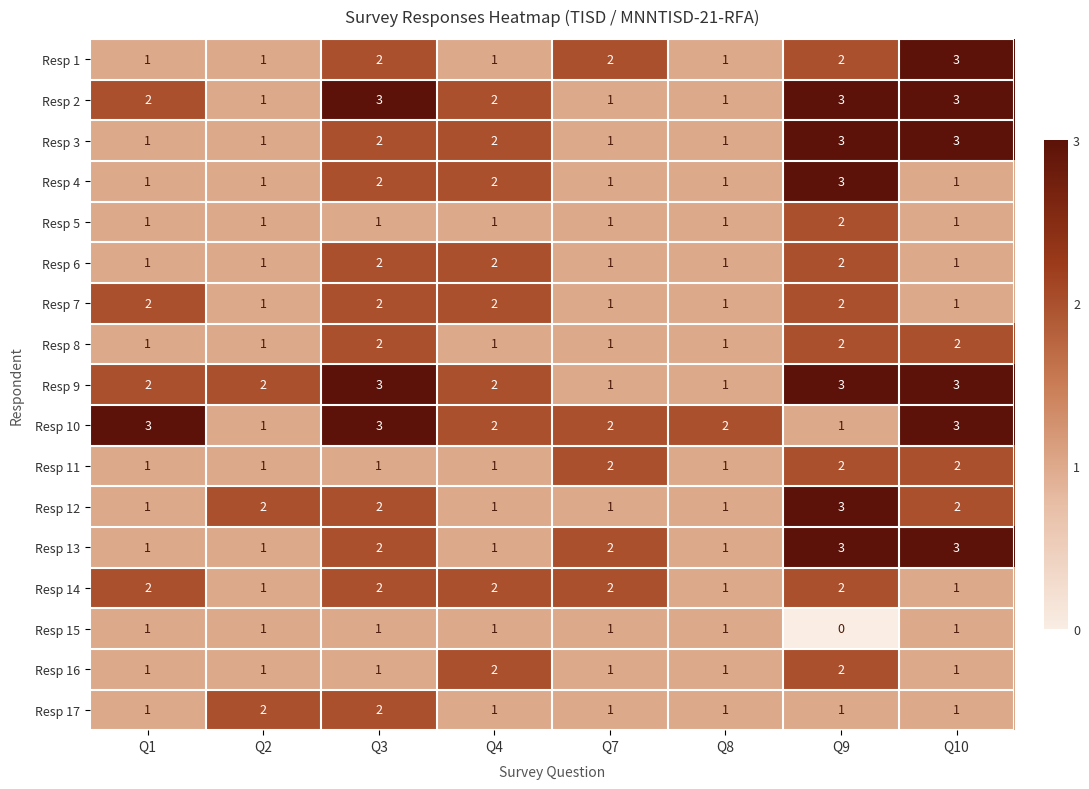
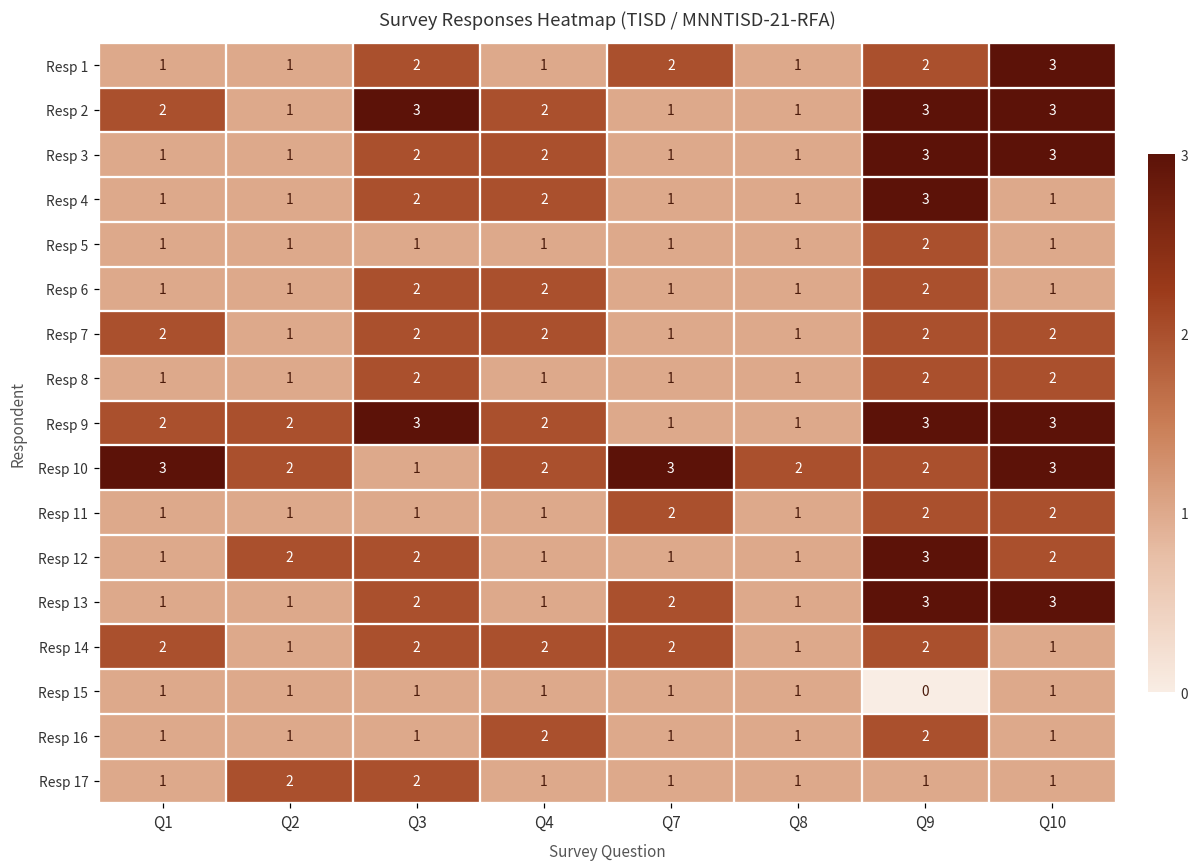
  {
    "Resp 1": {
      "Q1": 1,
      "Q2": 1,
      "Q3": 2,
      "Q4": 1,
      "Q7": 2,
      "Q8": 1,
      "Q9": 2,
      "Q10": 3
    },
    "Resp 2": {
      "Q1": 2,
      "Q2": 1,
      "Q3": 3,
      "Q4": 2,
      "Q7": 1,
      "Q8": 1,
      "Q9": 3,
      "Q10": 3
    },
    "Resp 3": {
      "Q1": 1,
      "Q2": 1,
      "Q3": 2,
      "Q4": 2,
      "Q7": 1,
      "Q8": 1,
      "Q9": 3,
      "Q10": 3
    },
    "Resp 4": {
      "Q1": 1,
      "Q2": 1,
      "Q3": 2,
      "Q4": 2,
      "Q7": 1,
      "Q8": 1,
      "Q9": 3,
      "Q10": 1
    },
    "Resp 5": {
      "Q1": 1,
      "Q2": 1,
      "Q3": 1,
      "Q4": 1,
      "Q7": 1,
      "Q8": 1,
      "Q9": 2,
      "Q10": 1
    },
    "Resp 6": {
      "Q1": 1,
      "Q2": 1,
      "Q3": 2,
      "Q4": 2,
      "Q7": 1,
      "Q8": 1,
      "Q9": 2,
      "Q10": 1
    },
    "Resp 7": {
      "Q1": 2,
      "Q2": 1,
      "Q3": 2,
      "Q4": 2,
      "Q7": 1,
      "Q8": 1,
      "Q9": 2,
-     "Q10": 1
+     "Q10": 2
    },
    "Resp 8": {
      "Q1": 1,
      "Q2": 1,
      "Q3": 2,
      "Q4": 1,
      "Q7": 1,
      "Q8": 1,
      "Q9": 2,
      "Q10": 2
    },
    "Resp 9": {
      "Q1": 2,
      "Q2": 2,
      "Q3": 3,
      "Q4": 2,
      "Q7": 1,
      "Q8": 1,
      "Q9": 3,
      "Q10": 3
    },
    "Resp 10": {
      "Q1": 3,
-     "Q2": 1,
-     "Q3": 3,
+     "Q2": 2,
+     "Q3": 1,
      "Q4": 2,
-     "Q7": 2,
+     "Q7": 3,
      "Q8": 2,
-     "Q9": 1,
+     "Q9": 2,
      "Q10": 3
    },
    "Resp 11": {
      "Q1": 1,
      "Q2": 1,
      "Q3": 1,
      "Q4": 1,
      "Q7": 2,
      "Q8": 1,
      "Q9": 2,
      "Q10": 2
    },
    "Resp 12": {
      "Q1": 1,
      "Q2": 2,
      "Q3": 2,
      "Q4": 1,
      "Q7": 1,
      "Q8": 1,
      "Q9": 3,
      "Q10": 2
    },
    "Resp 13": {
      "Q1": 1,
      "Q2": 1,
      "Q3": 2,
      "Q4": 1,
      "Q7": 2,
      "Q8": 1,
      "Q9": 3,
      "Q10": 3
    },
    "Resp 14": {
      "Q1": 2,
      "Q2": 1,
      "Q3": 2,
      "Q4": 2,
      "Q7": 2,
      "Q8": 1,
      "Q9": 2,
      "Q10": 1
    },
    "Resp 15": {
      "Q1": 1,
      "Q2": 1,
      "Q3": 1,
      "Q4": 1,
      "Q7": 1,
      "Q8": 1,
      "Q9": 0,
      "Q10": 1
    },
    "Resp 16": {
      "Q1": 1,
      "Q2": 1,
      "Q3": 1,
      "Q4": 2,
      "Q7": 1,
      "Q8": 1,
      "Q9": 2,
      "Q10": 1
    },
    "Resp 17": {
      "Q1": 1,
      "Q2": 2,
      "Q3": 2,
      "Q4": 1,
      "Q7": 1,
      "Q8": 1,
      "Q9": 1,
      "Q10": 1
    }
  }
